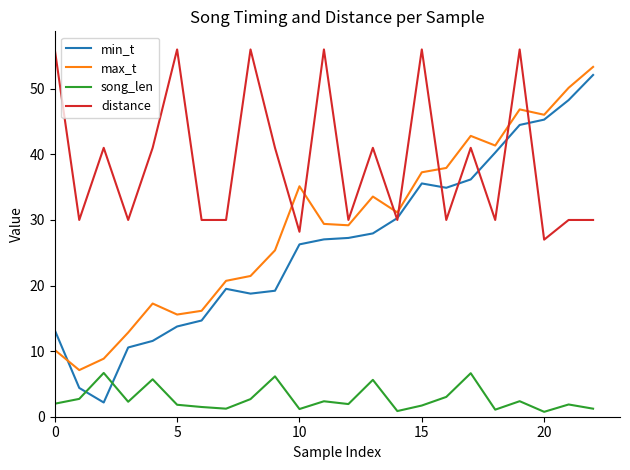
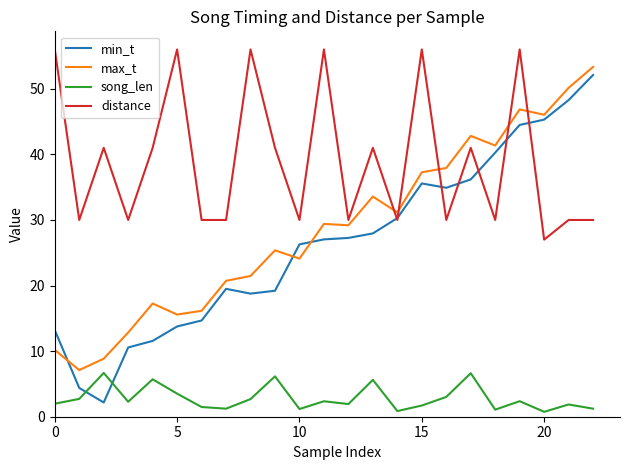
  {
    "min_t": {
      "0": 13,
      "5": 14,
      "10": 26,
      "15": 36,
      "20": 45
    },
    "max_t": {
      "0": 10,
      "5": 16,
-     "10": 35,
+     "10": 24,
      "15": 37,
      "20": 46
    },
    "song_len": {
      "0": 2,
-     "5": 2,
+     "5": 4,
      "10": 1,
      "15": 2,
      "20": 1
    },
    "distance": {
      "0": 56,
      "5": 56,
-     "10": 28,
+     "10": 30,
      "15": 56,
      "20": 27
    }
  }
